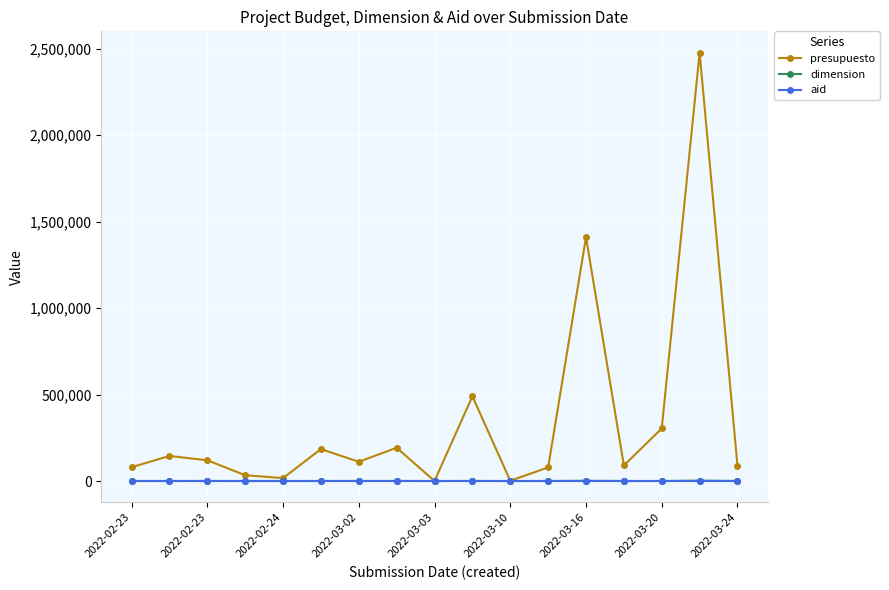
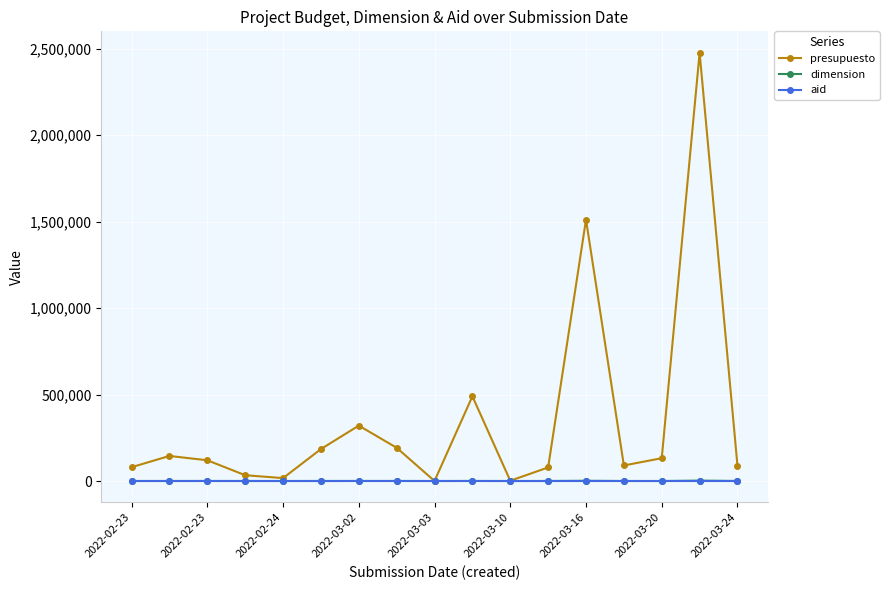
  {
    "presupuesto": {
      "2022-02-24": "20,000",
-     "2022-03-02": "110,000",
-     "2022-03-16": "1,410,000",
-     "2022-03-20": "300,000",
+     "2022-03-02": "320,000",
+     "2022-03-16": "1,510,000",
+     "2022-03-20": "130,000",
      "2022-03-24": "90,000"
    },
    "aid": {
      "2022-02-24": "0",
      "2022-03-02": "0",
      "2022-03-16": "0",
      "2022-03-20": "0",
      "2022-03-24": "0"
    }
  }
